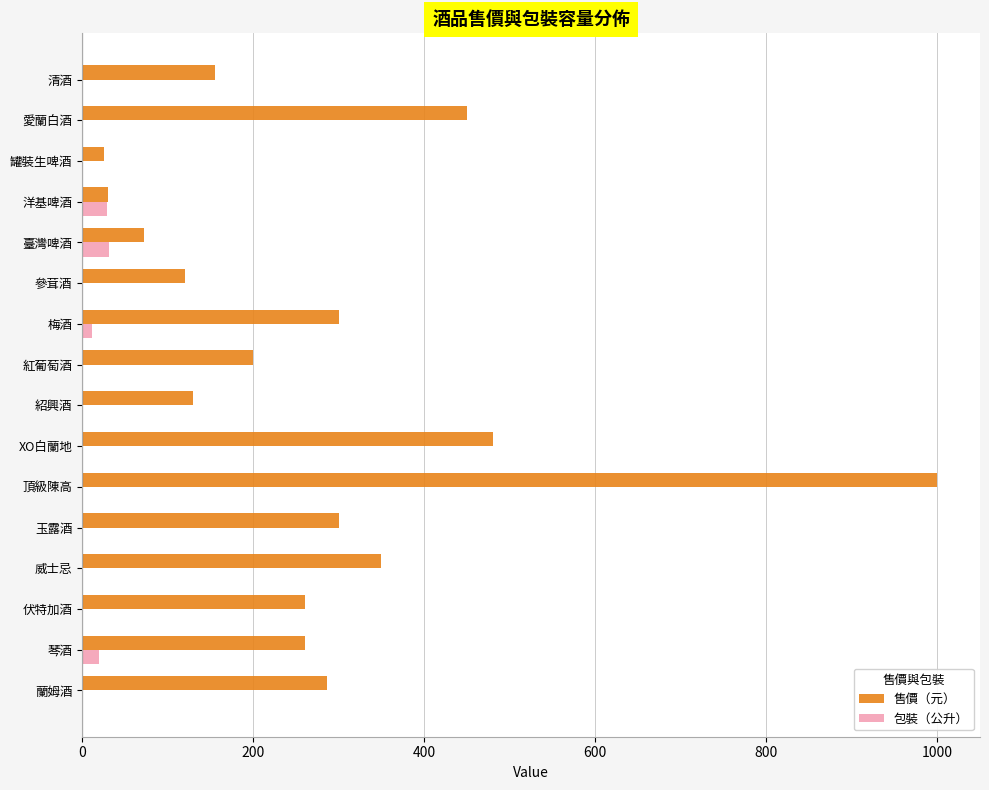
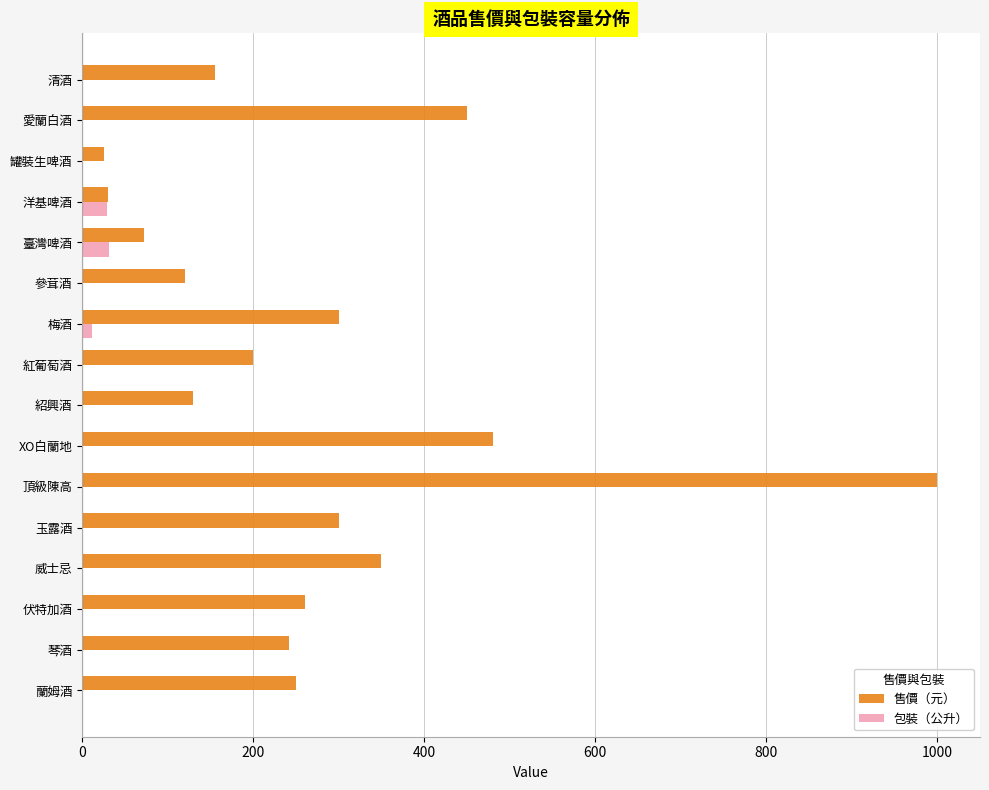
  {
    "售價（元）": {
      "清酒": 160,
      "愛蘭白酒": 450,
      "罐裝生啤酒": 30,
      "洋基啤酒": 30,
      "臺灣啤酒": 70,
      "參茸酒": 120,
      "梅酒": 300,
      "紅葡萄酒": 200,
      "紹興酒": 130,
      "XO白蘭地": 480,
      "頂級陳高": 1000,
      "玉露酒": 300,
      "威士忌": 350,
      "伏特加酒": 260,
-     "琴酒": 260,
-     "蘭姆酒": 290
+     "琴酒": 240,
+     "蘭姆酒": 250
    },
    "包裝（公升）": {
      "洋基啤酒": 30,
      "臺灣啤酒": 30,
      "梅酒": 10,
-     "琴酒": 20
+     "琴酒": 0
    }
  }
